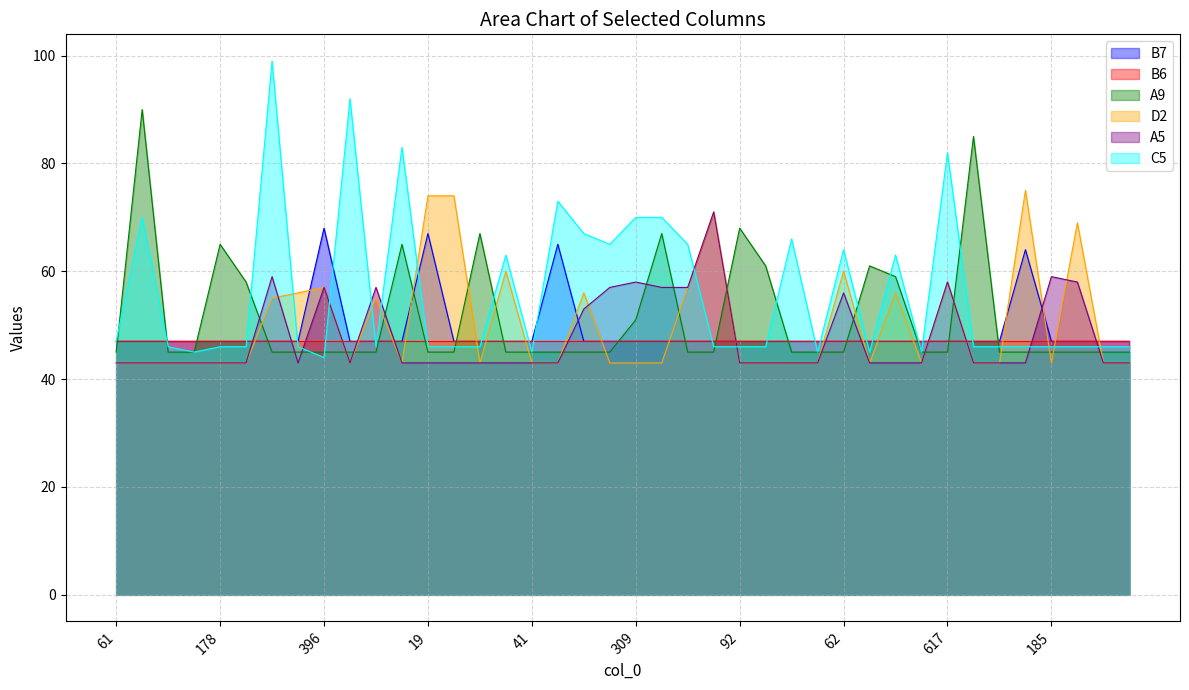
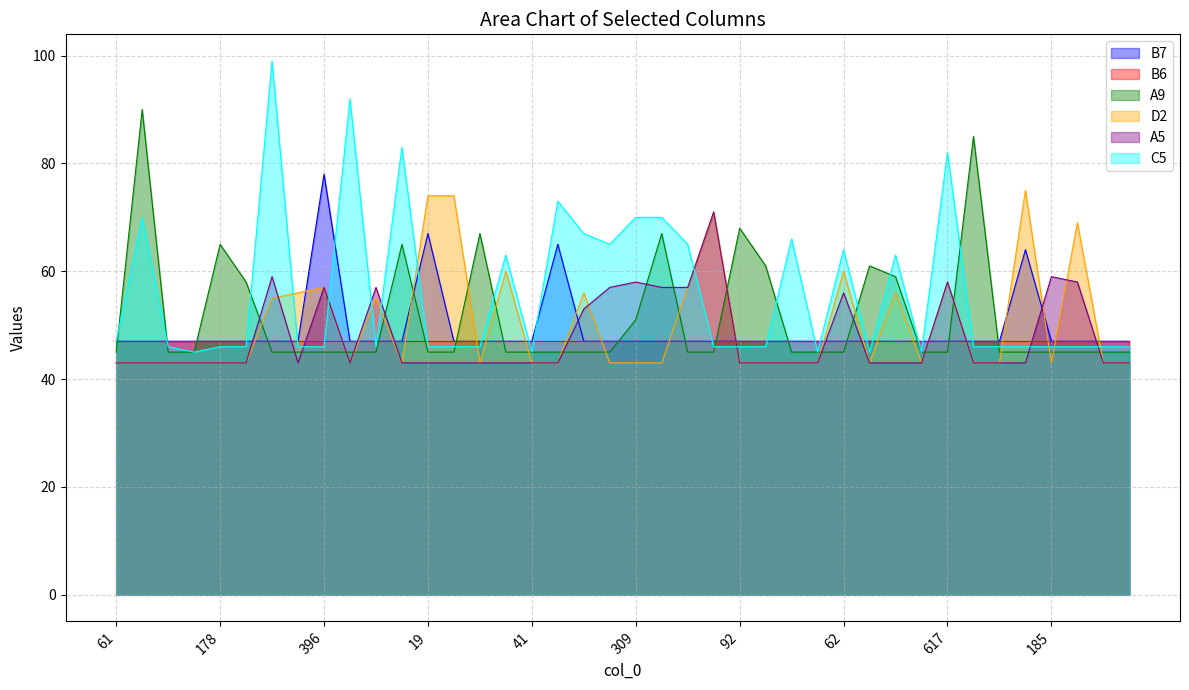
  {
    "B7": {
-     "396": 68
+     "396": 78
    },
    "B6": {
      "396": 47
    },
    "A9": {
      "61": 45,
      "178": 65,
      "396": 45,
      "309": 51,
      "92": 68,
      "62": 45,
      "617": 45,
      "185": 45
    },
    "D2": {
      "309": 43,
      "62": 60,
      "185": 43
    },
    "A5": {
      "309": 58,
      "62": 56,
      "185": 59
    },
    "C5": {
      "178": 46,
-     "396": 44,
+     "396": 46,
      "309": 70,
      "92": 46,
      "62": 64,
      "617": 82,
      "185": 46
    }
  }
